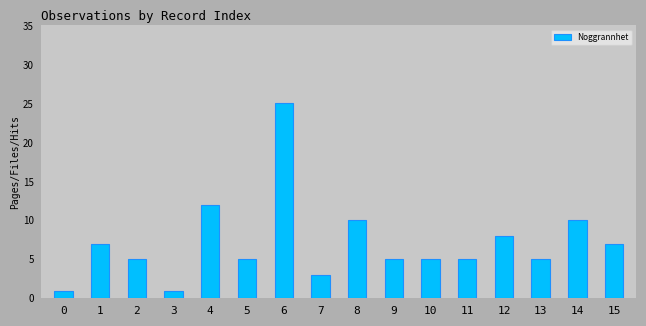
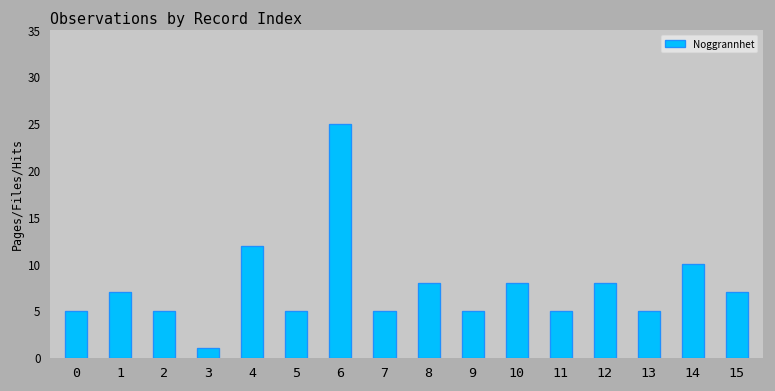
  {
-   "0": 1,
+   "0": 5,
    "1": 7,
    "2": 5,
    "3": 1,
    "4": 12,
    "5": 5,
    "6": 25,
-   "7": 3,
-   "8": 10,
+   "7": 5,
+   "8": 8,
    "9": 5,
-   "10": 5,
+   "10": 8,
    "11": 5,
    "12": 8,
    "13": 5,
    "14": 10,
    "15": 7
  }
